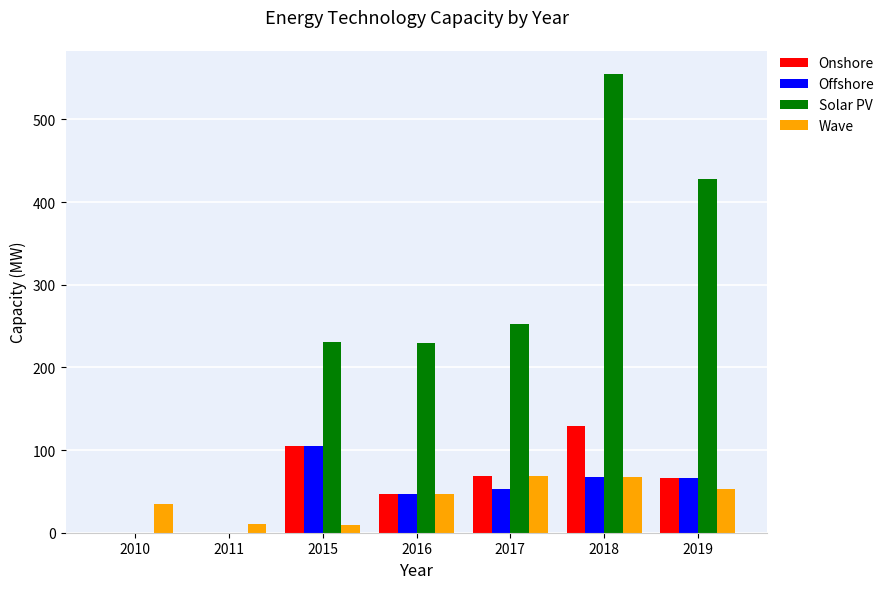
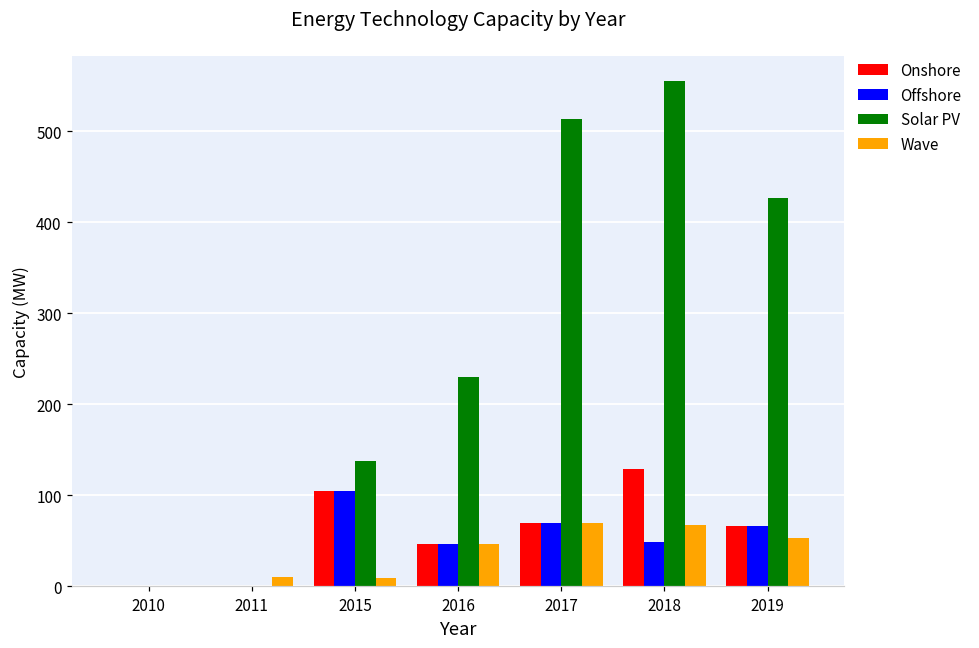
  {
    "Onshore": {
      "2010": 0,
      "2011": 0,
      "2015": 110,
      "2016": 50,
      "2017": 70,
      "2018": 130,
      "2019": 70
    },
    "Offshore": {
      "2010": 0,
      "2011": 0,
      "2015": 110,
      "2016": 50,
-     "2017": 50,
-     "2018": 70,
+     "2017": 70,
+     "2018": 50,
      "2019": 70
    },
    "Solar PV": {
      "2010": 0,
      "2011": 0,
-     "2015": 230,
+     "2015": 140,
      "2016": 230,
-     "2017": 250,
+     "2017": 510,
      "2018": 560,
      "2019": 430
    },
    "Wave": {
-     "2010": 40,
+     "2010": 0,
      "2011": 10,
      "2015": 10,
      "2016": 50,
      "2017": 70,
      "2018": 70,
      "2019": 50
    }
  }
